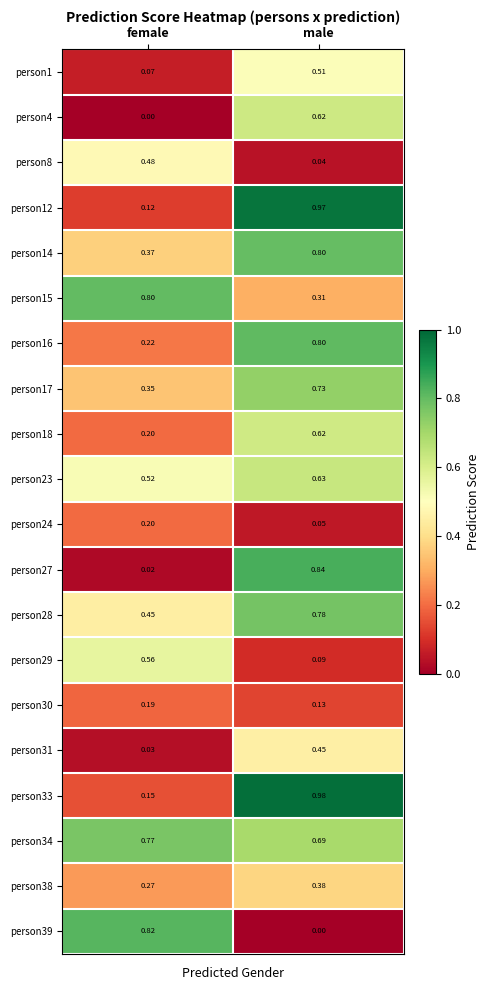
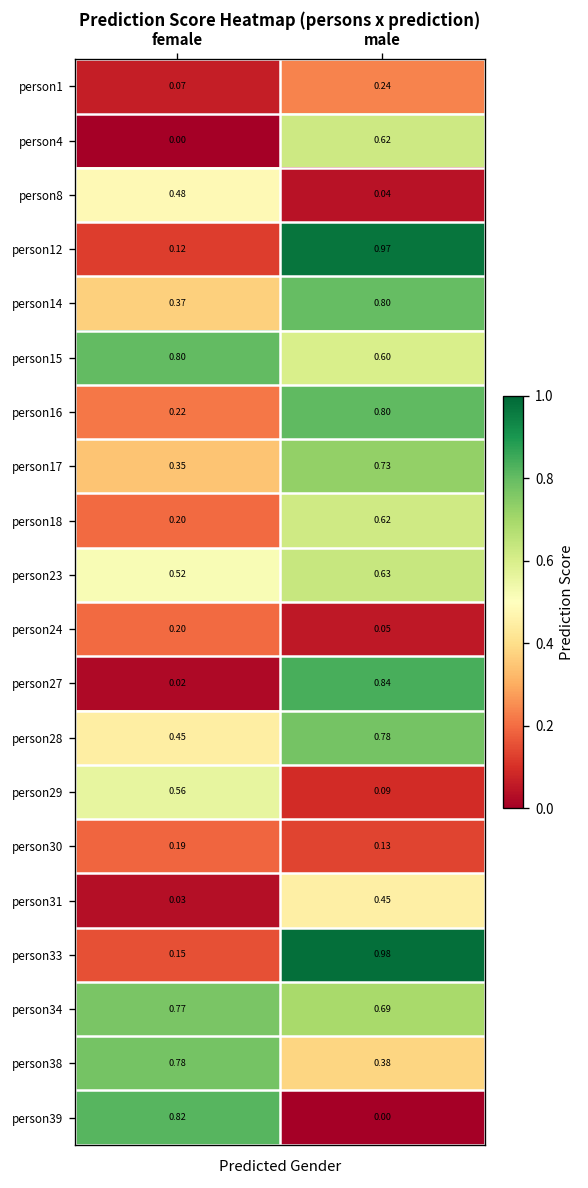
  {
    "person1": {
      "female": 0.07,
-     "male": 0.51
+     "male": 0.24
    },
    "person4": {
      "female": 0.00,
      "male": 0.62
    },
    "person8": {
      "female": 0.48,
      "male": 0.04
    },
    "person12": {
      "female": 0.12,
      "male": 0.97
    },
    "person14": {
      "female": 0.37,
      "male": 0.80
    },
    "person15": {
      "female": 0.80,
-     "male": 0.31
+     "male": 0.60
    },
    "person16": {
      "female": 0.22,
      "male": 0.80
    },
    "person17": {
      "female": 0.35,
      "male": 0.73
    },
    "person18": {
      "female": 0.20,
      "male": 0.62
    },
    "person23": {
      "female": 0.52,
      "male": 0.63
    },
    "person24": {
      "female": 0.20,
      "male": 0.05
    },
    "person27": {
      "female": 0.02,
      "male": 0.84
    },
    "person28": {
      "female": 0.45,
      "male": 0.78
    },
    "person29": {
      "female": 0.56,
      "male": 0.09
    },
    "person30": {
      "female": 0.19,
      "male": 0.13
    },
    "person31": {
      "female": 0.03,
      "male": 0.45
    },
    "person33": {
      "female": 0.15,
      "male": 0.98
    },
    "person34": {
      "female": 0.77,
      "male": 0.69
    },
    "person38": {
-     "female": 0.27,
+     "female": 0.78,
      "male": 0.38
    },
    "person39": {
      "female": 0.82,
      "male": 0.00
    }
  }
